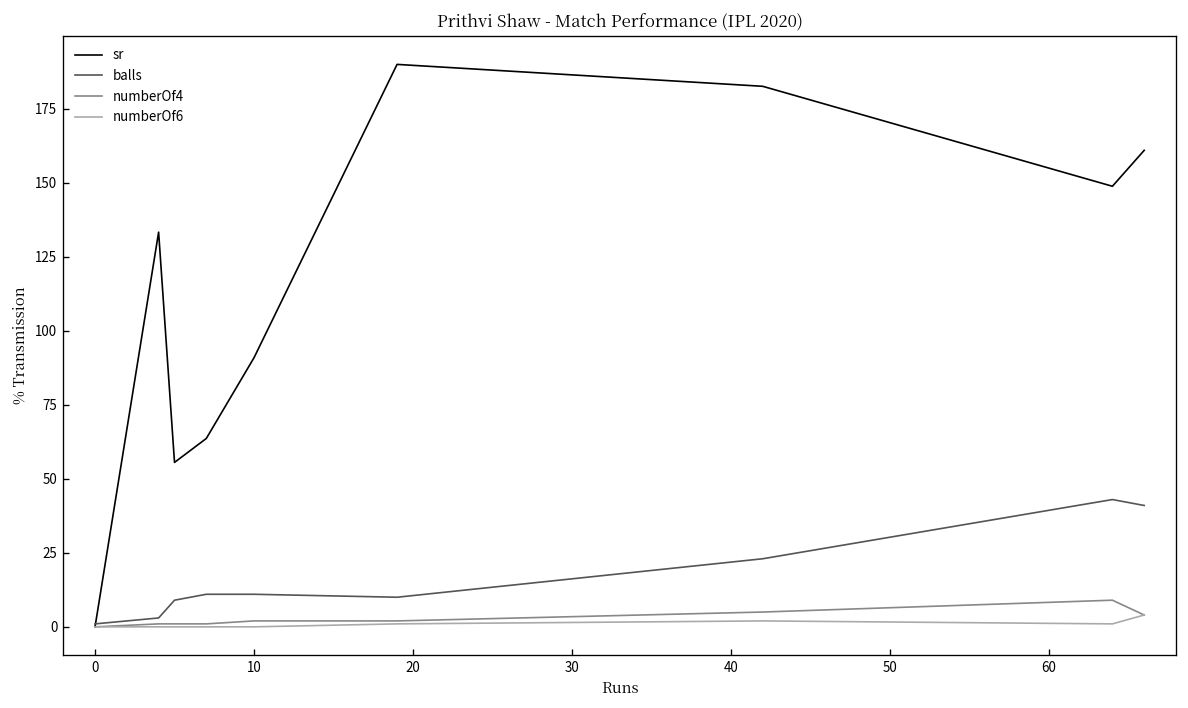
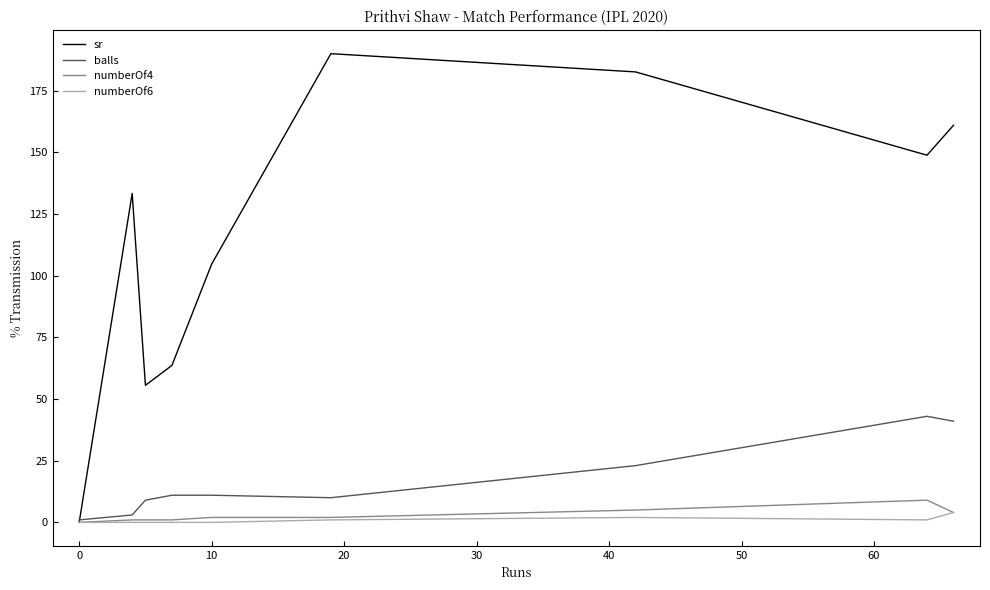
  {
    "sr": {
-     "10": 91
+     "10": 105
    },
    "balls": {
      "10": 11
    }
  }
